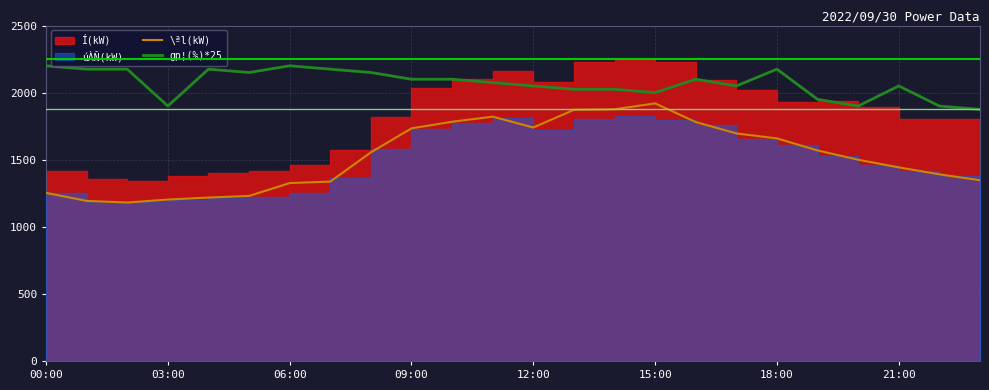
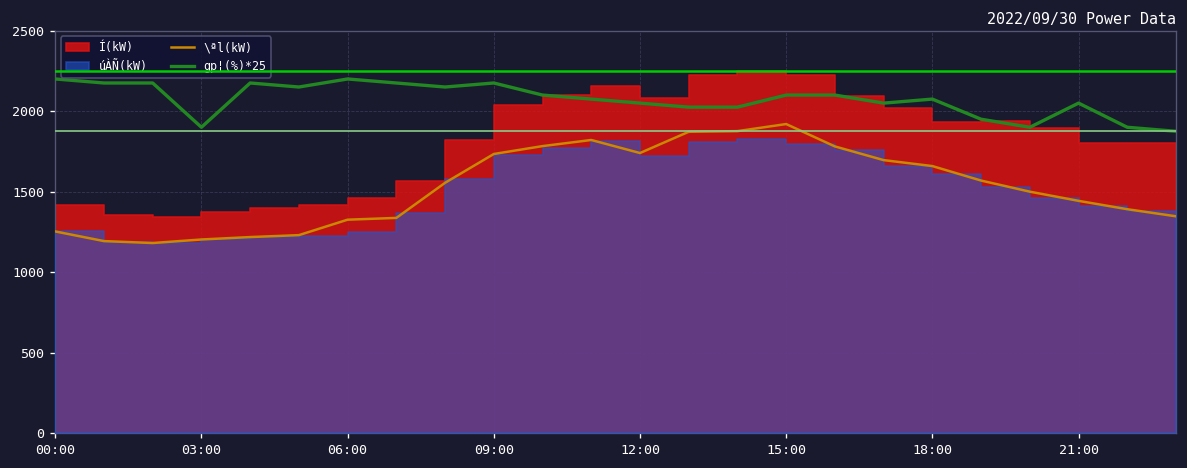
  {
    "\\ªl(kW)": {
      "06:00": 1330,
      "15:00": 1920
    },
    "gp¦(%)*25": {
      "00:00": 2200,
      "03:00": 1900,
      "06:00": 2200,
-     "09:00": 2100,
+     "09:00": 2180,
      "12:00": 2050,
-     "15:00": 2000,
-     "18:00": 2180,
+     "15:00": 2100,
+     "18:00": 2080,
      "21:00": 2050
    }
  }
